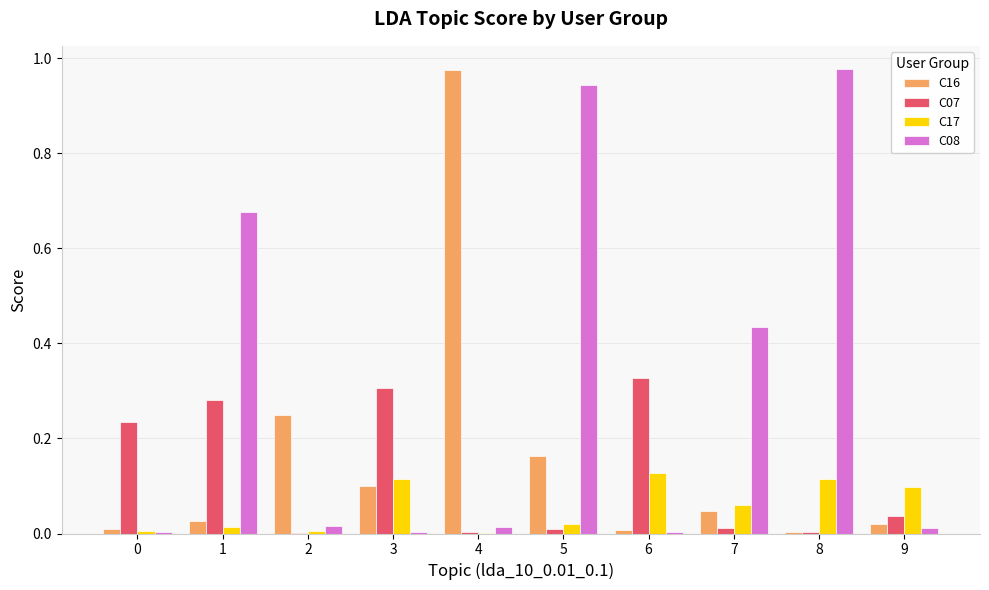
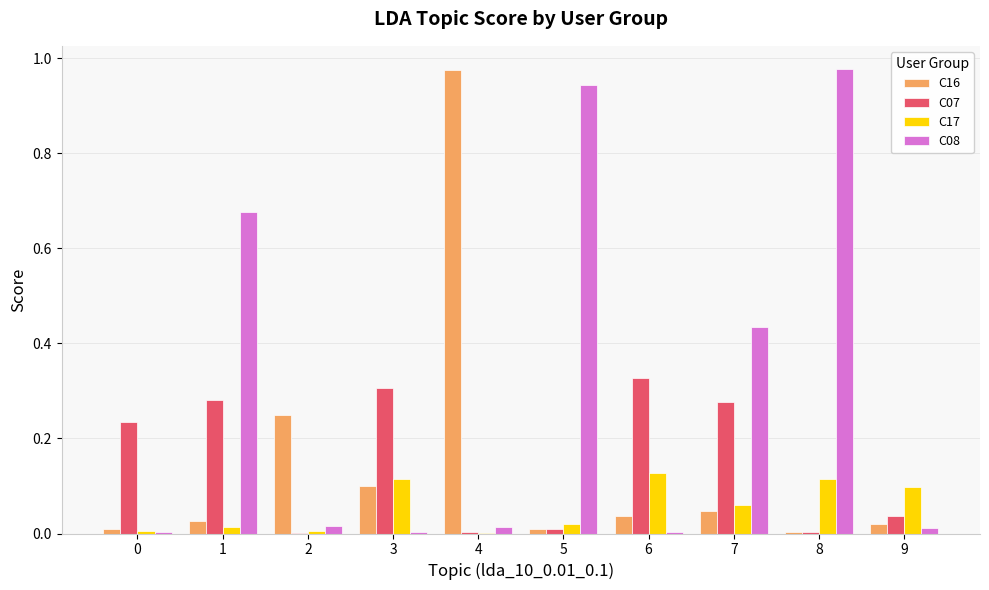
  {
    "C16": {
      "0": 0.01,
      "1": 0.03,
      "2": 0.25,
      "3": 0.10,
      "4": 0.97,
-     "5": 0.16,
-     "6": 0.01,
+     "5": 0.01,
+     "6": 0.04,
      "7": 0.05,
      "9": 0.02
    },
    "C07": {
      "0": 0.24,
      "1": 0.28,
      "3": 0.31,
      "5": 0.01,
      "6": 0.33,
-     "7": 0.01,
+     "7": 0.28,
      "9": 0.04
    },
    "C17": {
      "1": 0.01,
      "3": 0.11,
      "5": 0.02,
      "6": 0.13,
      "7": 0.06,
      "8": 0.11,
      "9": 0.10
    },
    "C08": {
      "1": 0.68,
      "2": 0.02,
      "4": 0.01,
      "5": 0.94,
      "7": 0.43,
      "8": 0.98,
      "9": 0.01
    }
  }
